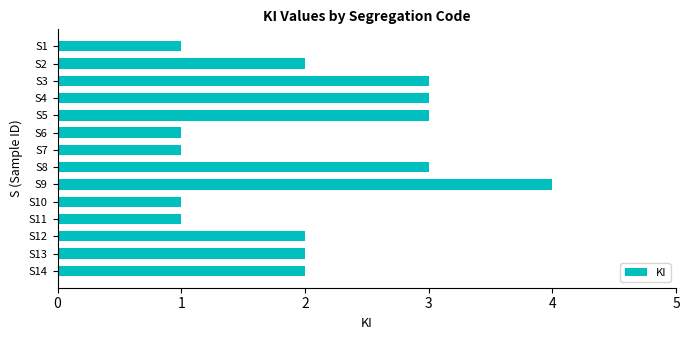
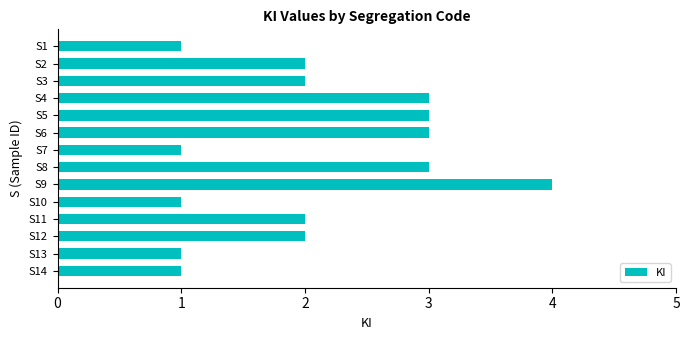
  {
    "S1": 1,
    "S2": 2,
-   "S3": 3,
+   "S3": 2,
    "S4": 3,
    "S5": 3,
-   "S6": 1,
+   "S6": 3,
    "S7": 1,
    "S8": 3,
    "S9": 4,
    "S10": 1,
-   "S11": 1,
+   "S11": 2,
    "S12": 2,
-   "S13": 2,
-   "S14": 2
+   "S13": 1,
+   "S14": 1
  }
